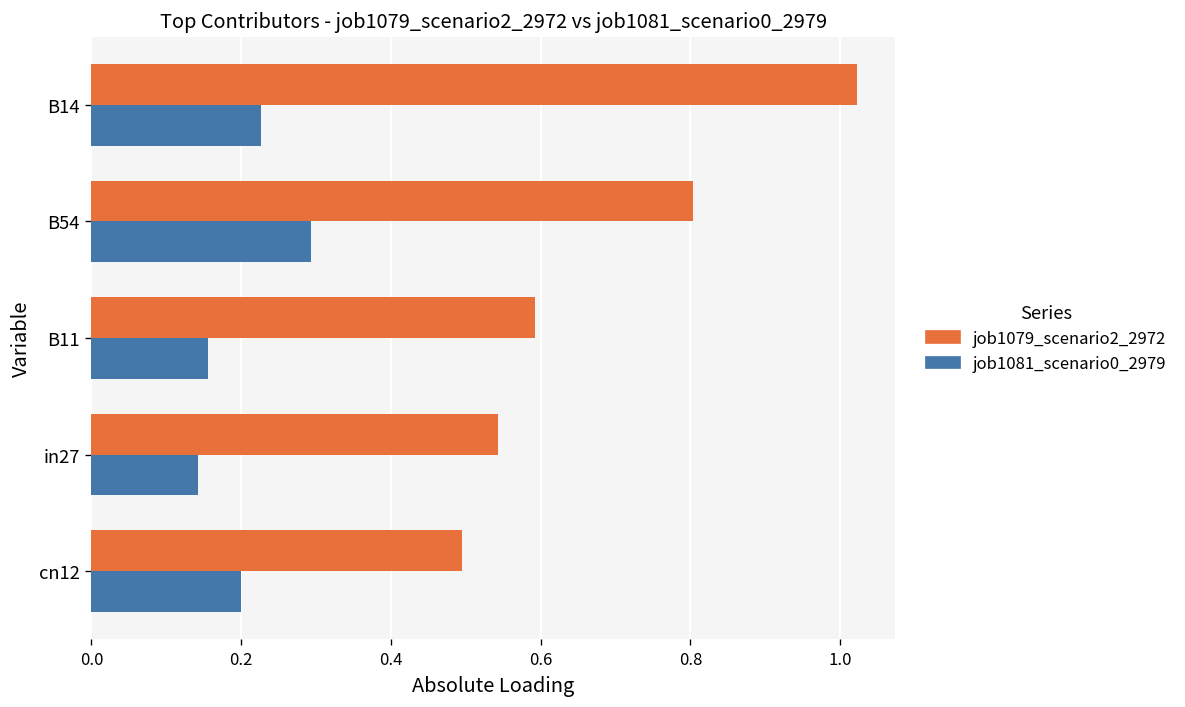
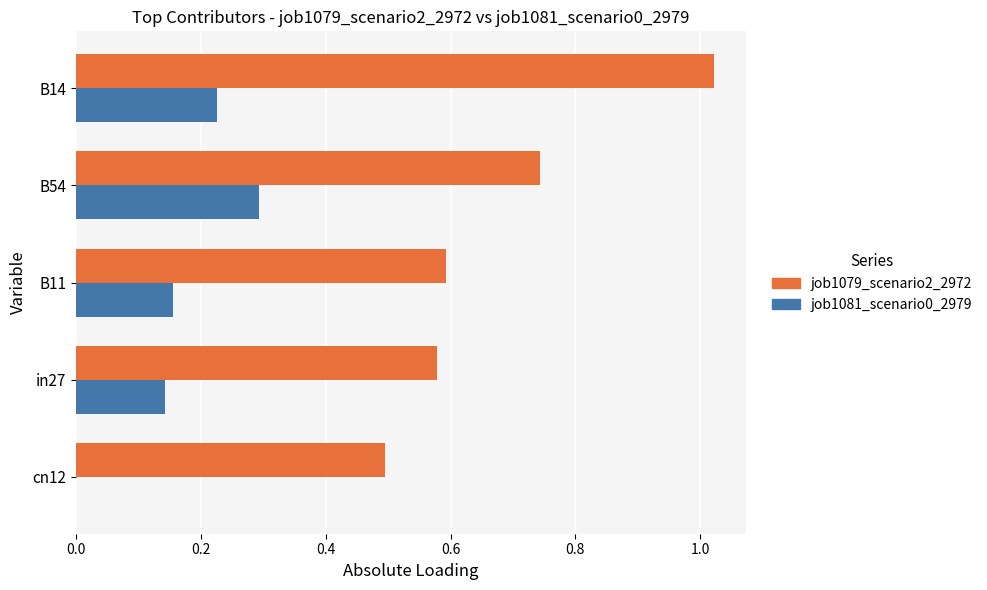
  {
    "job1079_scenario2_2972": {
      "B14": 1.02,
-     "B54": 0.80,
+     "B54": 0.74,
      "B11": 0.59,
-     "in27": 0.54,
+     "in27": 0.58,
      "cn12": 0.50
    },
    "job1081_scenario0_2979": {
      "B14": 0.23,
      "B54": 0.29,
      "B11": 0.16,
      "in27": 0.14,
-     "cn12": 0.2
+     "cn12": 0.0
    }
  }
